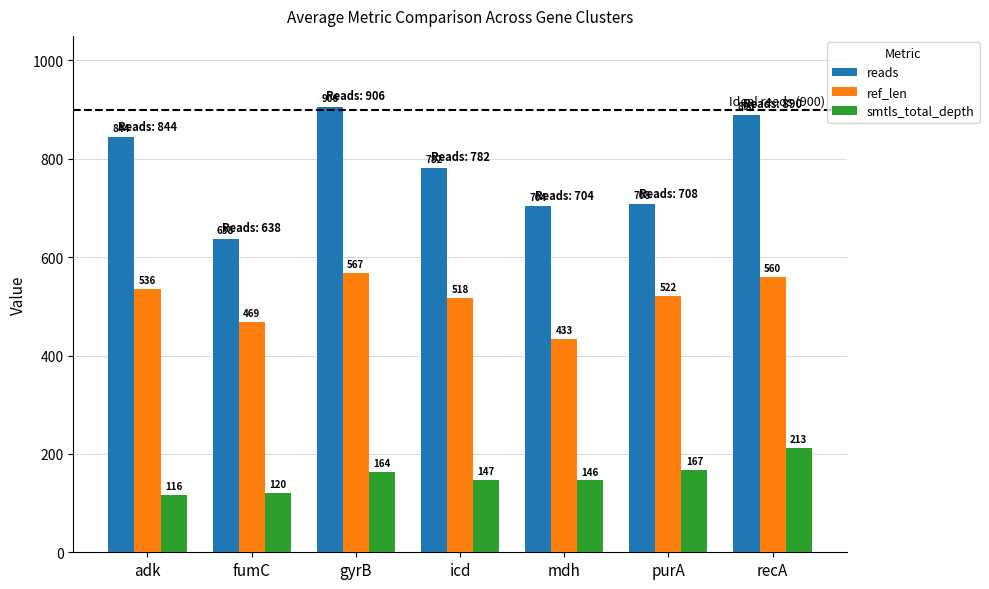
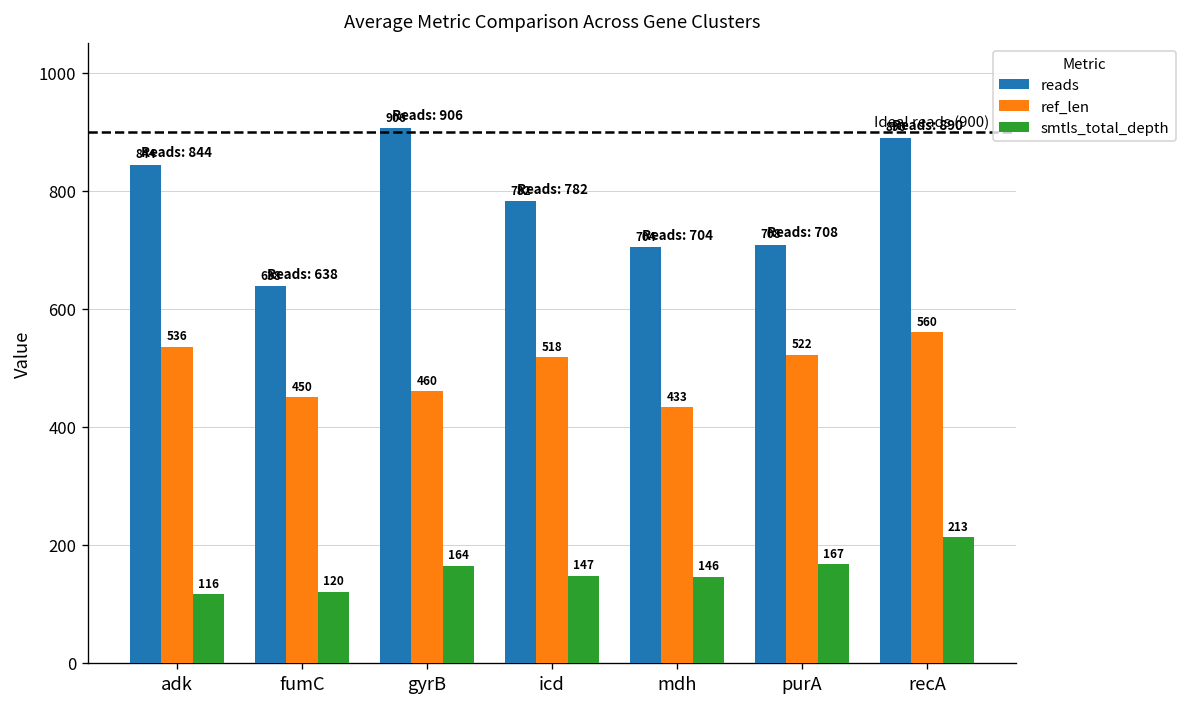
  {
    "reads": {
      "gyrB": 906
    },
    "ref_len": {
      "adk": 536,
-     "fumC": 469,
-     "gyrB": 567,
+     "fumC": 450,
+     "gyrB": 460,
      "icd": 518,
      "mdh": 433,
      "purA": 522,
      "recA": 560
    },
    "smtls_total_depth": {
      "adk": 116,
      "fumC": 120,
      "gyrB": 164,
      "icd": 147,
      "mdh": 146,
      "purA": 167,
      "recA": 213
    }
  }
